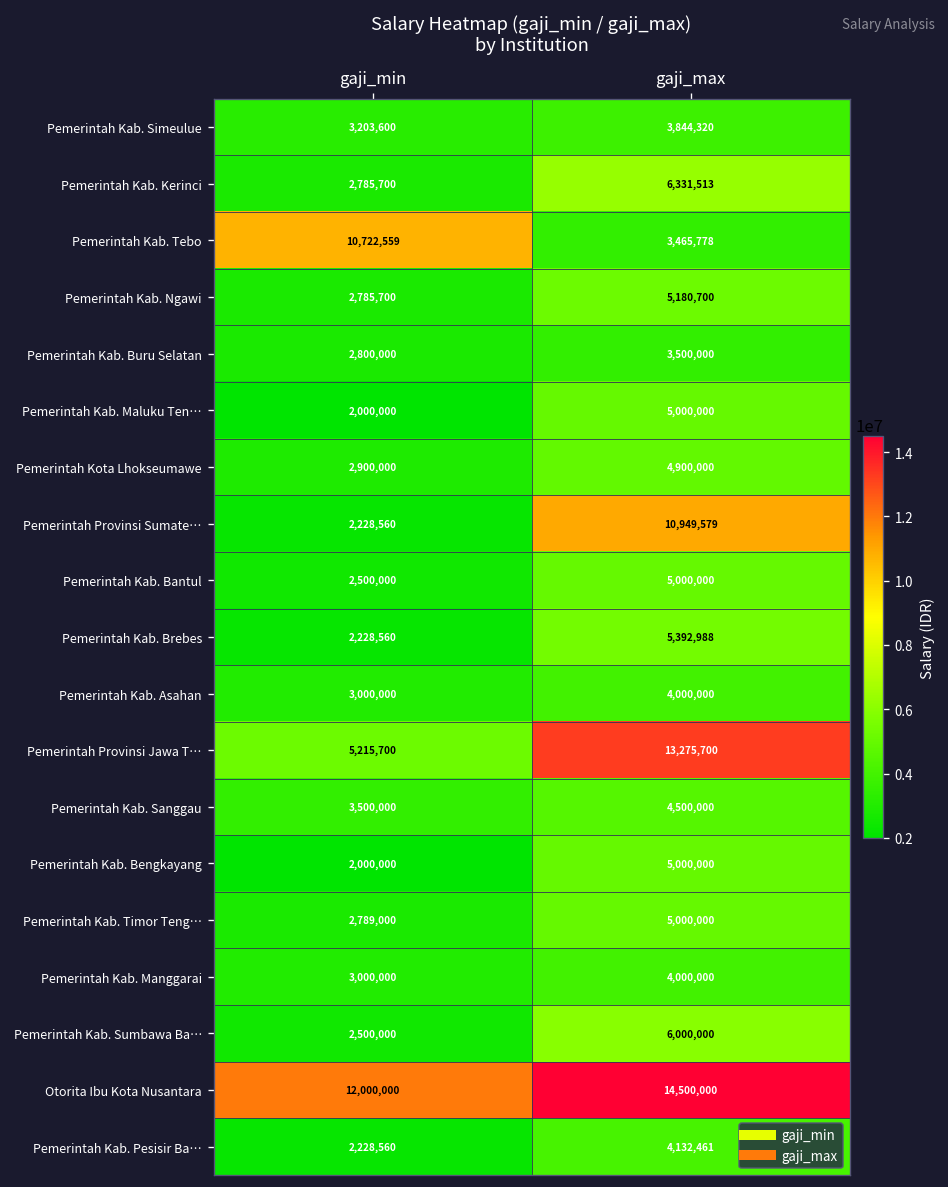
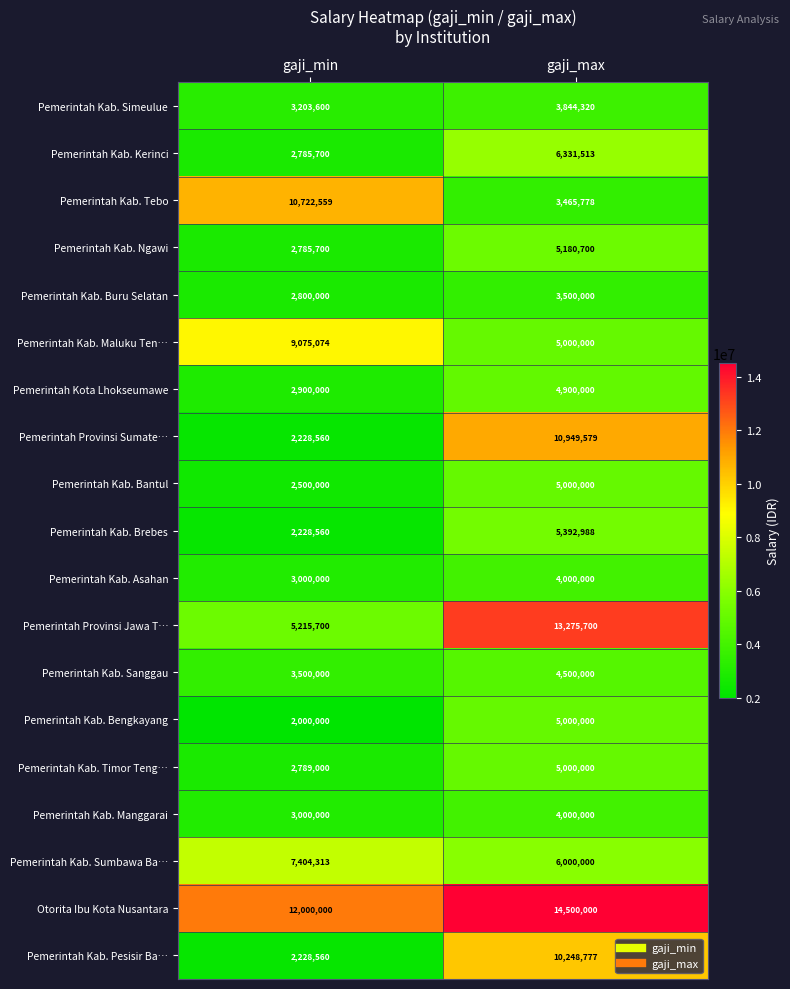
  {
    "Pemerintah Kab. Simeulue": {
      "gaji_min": "3,203,600",
      "gaji_max": "3,844,320"
    },
    "Pemerintah Kab. Kerinci": {
      "gaji_min": "2,785,700",
      "gaji_max": "6,331,513"
    },
    "Pemerintah Kab. Tebo": {
      "gaji_min": "10,722,559",
      "gaji_max": "3,465,778"
    },
    "Pemerintah Kab. Ngawi": {
      "gaji_min": "2,785,700",
      "gaji_max": "5,180,700"
    },
    "Pemerintah Kab. Buru Selatan": {
      "gaji_min": "2,800,000",
      "gaji_max": "3,500,000"
    },
    "Pemerintah Kab. Maluku Ten…": {
-     "gaji_min": "2,000,000",
+     "gaji_min": "9,075,074",
      "gaji_max": "5,000,000"
    },
    "Pemerintah Kota Lhokseumawe": {
      "gaji_min": "2,900,000",
      "gaji_max": "4,900,000"
    },
    "Pemerintah Provinsi Sumate…": {
      "gaji_min": "2,228,560",
      "gaji_max": "10,949,579"
    },
    "Pemerintah Kab. Bantul": {
      "gaji_min": "2,500,000",
      "gaji_max": "5,000,000"
    },
    "Pemerintah Kab. Brebes": {
      "gaji_min": "2,228,560",
      "gaji_max": "5,392,988"
    },
    "Pemerintah Kab. Asahan": {
      "gaji_min": "3,000,000",
      "gaji_max": "4,000,000"
    },
    "Pemerintah Provinsi Jawa T…": {
      "gaji_min": "5,215,700",
      "gaji_max": "13,275,700"
    },
    "Pemerintah Kab. Sanggau": {
      "gaji_min": "3,500,000",
      "gaji_max": "4,500,000"
    },
    "Pemerintah Kab. Bengkayang": {
      "gaji_min": "2,000,000",
      "gaji_max": "5,000,000"
    },
    "Pemerintah Kab. Timor Teng…": {
      "gaji_min": "2,789,000",
      "gaji_max": "5,000,000"
    },
    "Pemerintah Kab. Manggarai": {
      "gaji_min": "3,000,000",
      "gaji_max": "4,000,000"
    },
    "Pemerintah Kab. Sumbawa Ba…": {
-     "gaji_min": "2,500,000",
+     "gaji_min": "7,404,313",
      "gaji_max": "6,000,000"
    },
    "Otorita Ibu Kota Nusantara": {
      "gaji_min": "12,000,000",
      "gaji_max": "14,500,000"
    },
    "Pemerintah Kab. Pesisir Ba…": {
      "gaji_min": "2,228,560",
-     "gaji_max": "4,132,461"
+     "gaji_max": "10,248,777"
    }
  }
